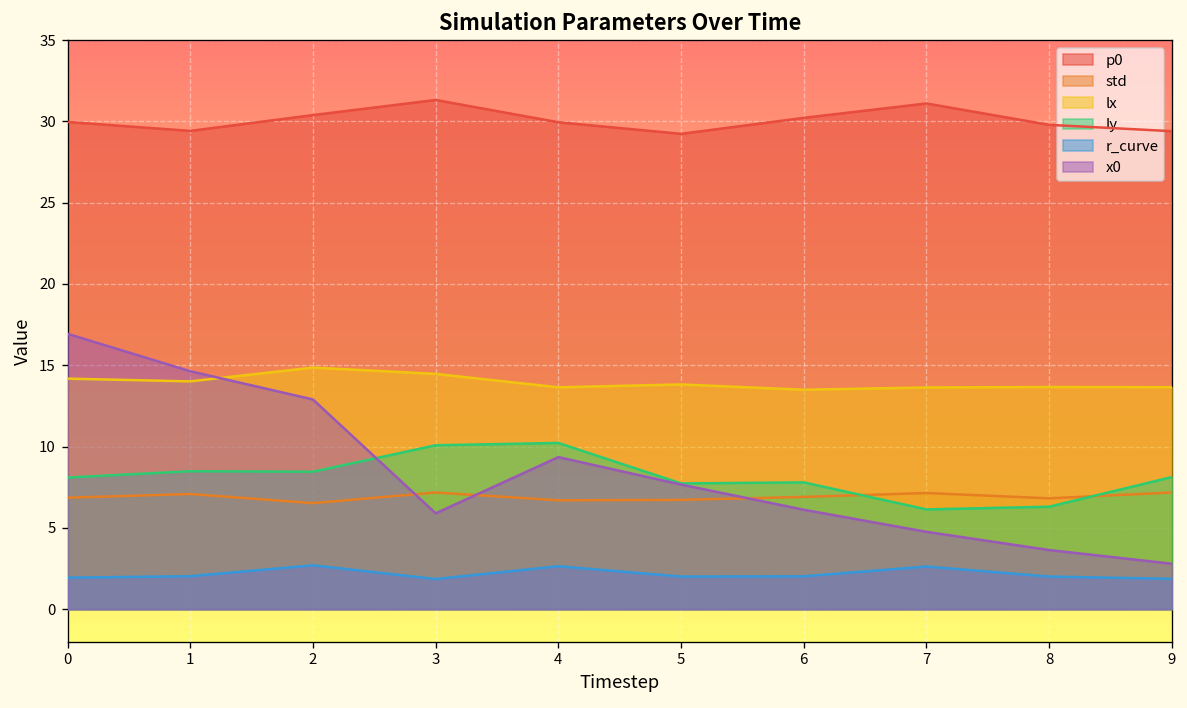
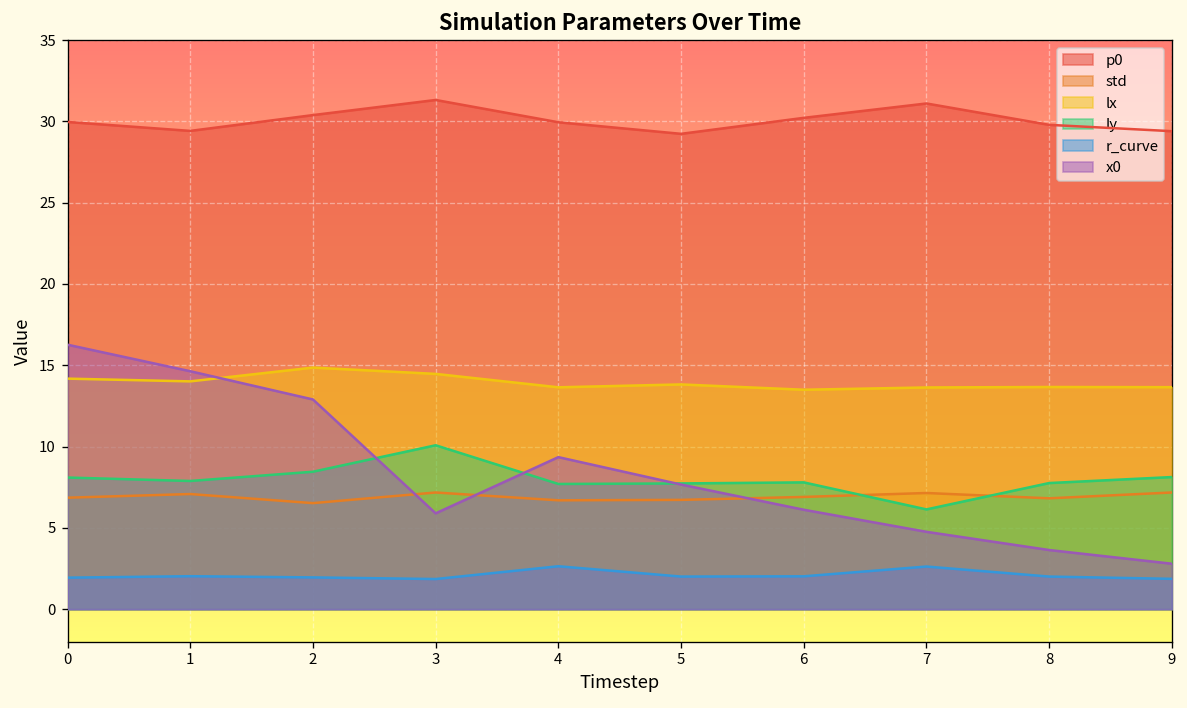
  {
    "ly": {
      "0": 8.1,
-     "1": 8.5,
+     "1": 7.9,
      "2": 8.5,
      "3": 10.1,
-     "4": 10.2,
+     "4": 7.7,
      "6": 7.8,
      "7": 6.1,
-     "8": 6.3,
+     "8": 7.8,
      "9": 8.1
    },
    "r_curve": {
      "0": 1.9,
      "1": 2.0,
-     "2": 2.7,
+     "2": 2.0,
      "3": 1.9,
      "4": 2.6,
      "5": 2.0,
      "6": 2.0,
      "7": 2.6,
      "8": 2.0,
      "9": 1.9
    },
    "x0": {
-     "0": 16.9,
+     "0": 16.3,
      "1": 14.6,
      "2": 12.9,
      "3": 5.9,
      "4": 9.3,
      "6": 6.1,
      "7": 4.8,
      "8": 3.6,
      "9": 2.8
    }
  }
